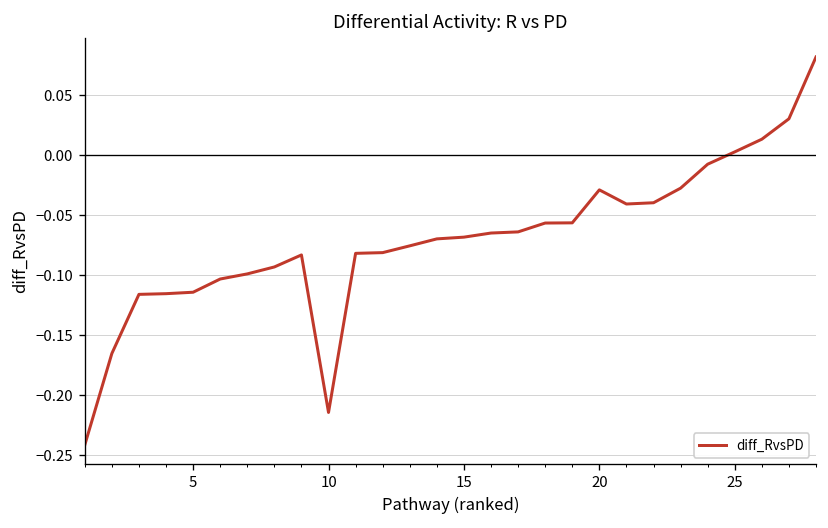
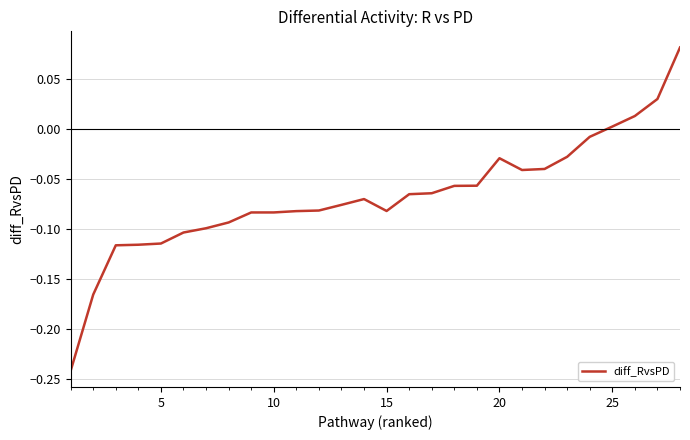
  {
    "5": -0.11,
-   "10": -0.21,
-   "15": -0.07,
+   "10": -0.08,
+   "15": -0.08,
    "20": -0.03,
    "25": 0.00
  }
